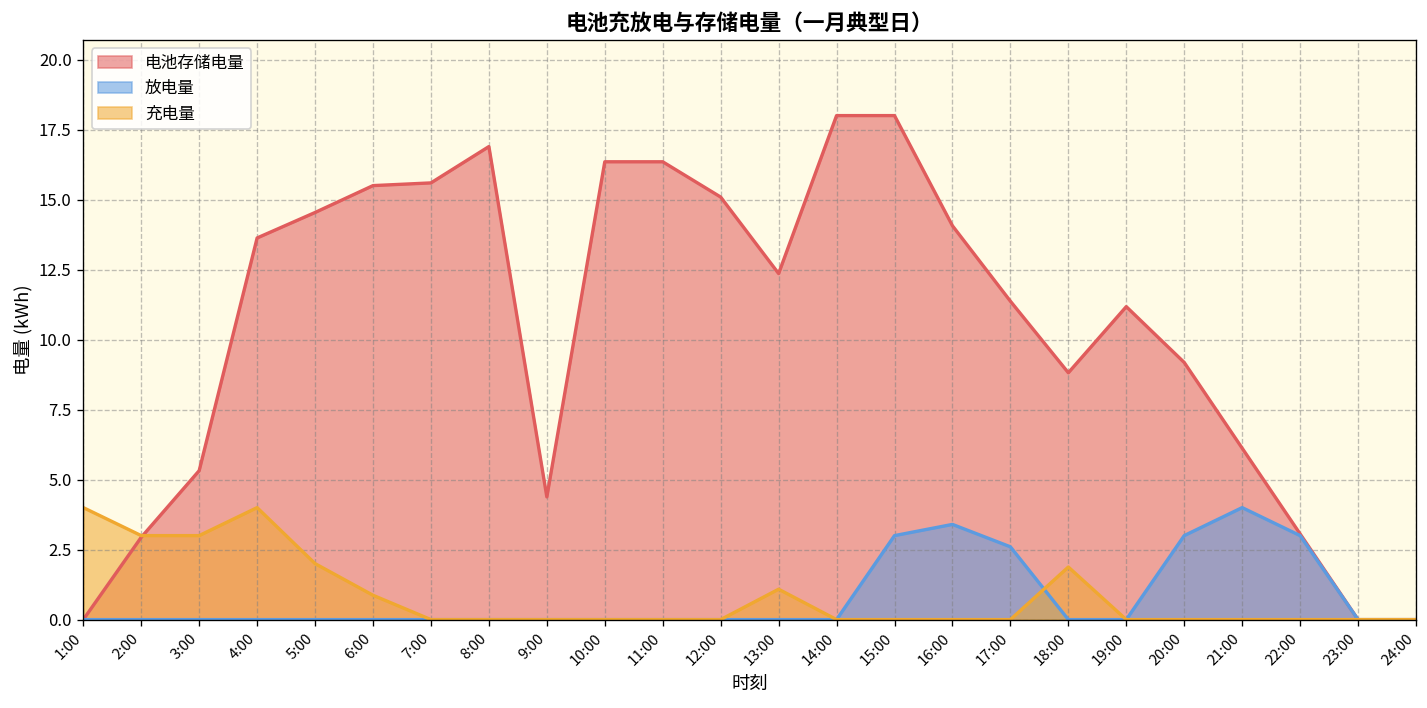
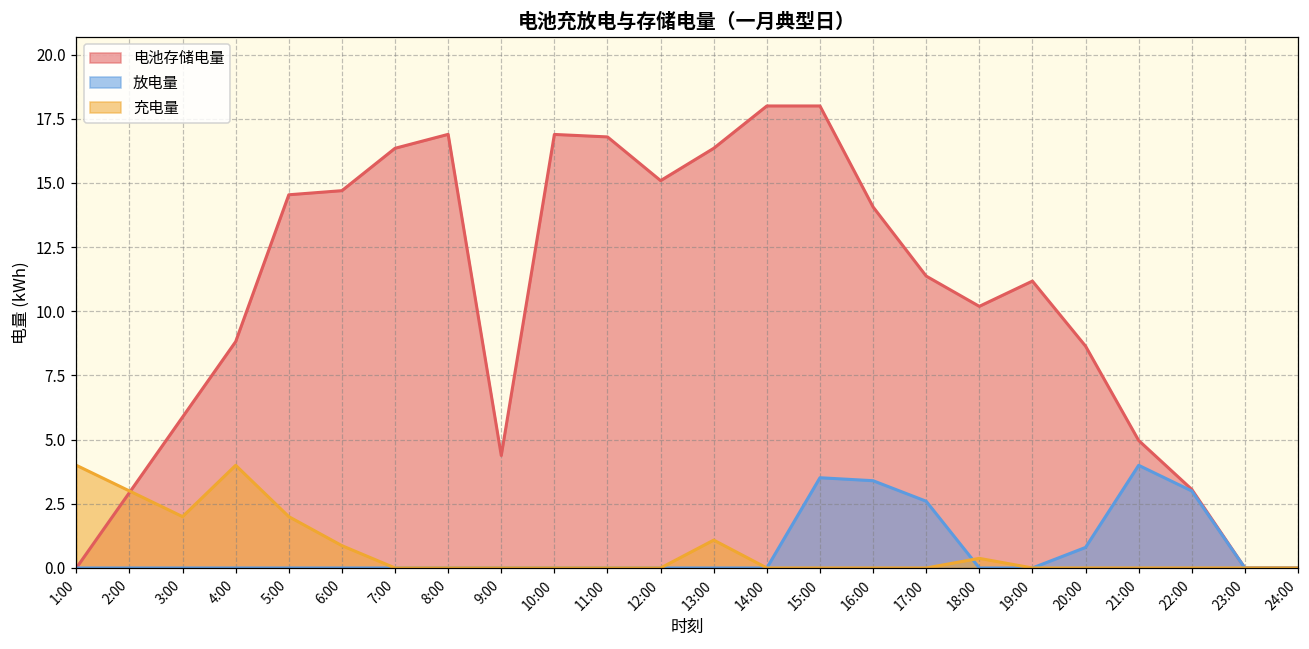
  {
    "电池存储电量": {
-     "3:00": 5.3,
-     "4:00": 13.6,
+     "3:00": 5.9,
+     "4:00": 8.8,
      "5:00": 14.5,
-     "6:00": 15.5,
-     "7:00": 15.6,
+     "6:00": 14.7,
+     "7:00": 16.4,
      "8:00": 16.9,
      "9:00": 4.4,
-     "10:00": 16.4,
-     "11:00": 16.4,
+     "10:00": 16.9,
+     "11:00": 16.8,
      "12:00": 15.1,
-     "13:00": 12.4,
+     "13:00": 16.4,
      "14:00": 18.0,
      "15:00": 18.0,
      "16:00": 14.1,
      "17:00": 11.4,
-     "18:00": 8.8,
+     "18:00": 10.2,
      "19:00": 11.2,
-     "20:00": 9.2,
-     "21:00": 6.1
+     "20:00": 8.6,
+     "21:00": 5.0
    },
    "放电量": {
      "2:00": 0.0,
      "3:00": 0.0,
      "4:00": 0.0,
      "5:00": 0.0,
      "6:00": 0.0,
      "13:00": 0.0,
-     "15:00": 3.0,
+     "15:00": 3.5,
      "16:00": 3.4,
      "17:00": 2.6,
      "18:00": 0.0,
-     "20:00": 3.0,
+     "20:00": 0.8,
      "21:00": 4.0
    },
    "充电量": {
      "1:00": 4.0,
-     "3:00": 3,
+     "3:00": 2,
      "4:00": 4.0,
      "5:00": 2.0,
      "6:00": 0.9,
      "13:00": 1.1,
      "15:00": 0.0,
      "16:00": 0.0,
      "17:00": 0.0,
-     "18:00": 1.9,
+     "18:00": 0.4,
      "20:00": 0.0,
      "21:00": 0.0,
      "22:00": 0.0
    }
  }
